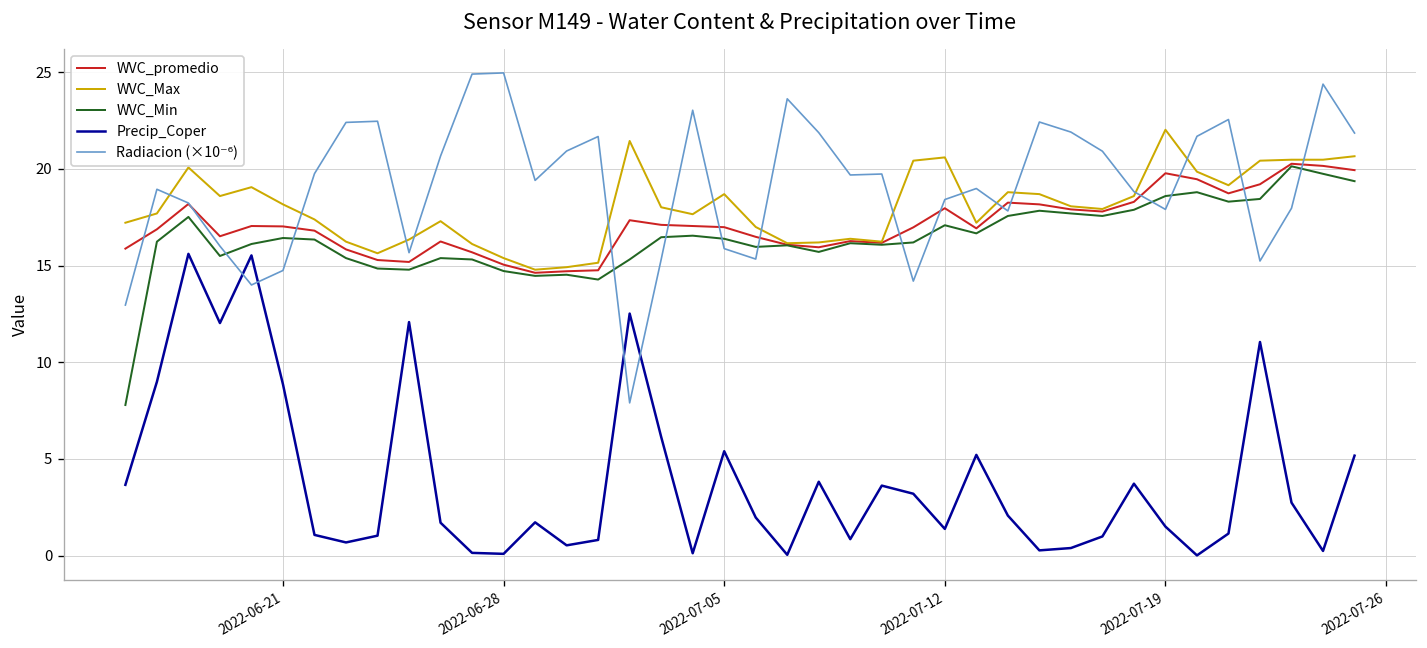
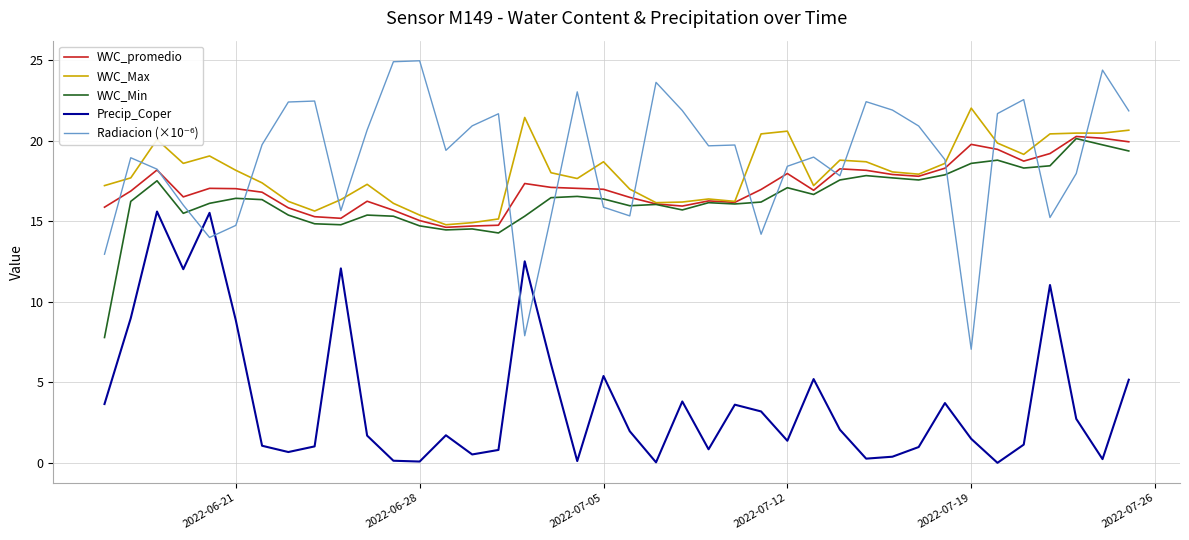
  {
    "WVC_promedio": {
      "2022-06-21": 17.0,
      "2022-06-28": 15.1,
      "2022-07-05": 17.0,
      "2022-07-12": 18.0,
      "2022-07-19": 19.8
    },
    "WVC_Max": {
      "2022-06-21": 18.2,
      "2022-06-28": 15.4,
      "2022-07-05": 18.7,
      "2022-07-12": 20.6,
      "2022-07-19": 22.0
    },
    "WVC_Min": {
      "2022-06-21": 16.4,
      "2022-06-28": 14.7,
      "2022-07-05": 16.4,
      "2022-07-12": 17.1,
      "2022-07-19": 18.6
    },
    "Precip_Coper": {
      "2022-06-21": 8.9,
      "2022-06-28": 0.1,
      "2022-07-05": 5.4,
      "2022-07-12": 1.4,
      "2022-07-19": 1.5
    },
    "Radiacion (×10⁻⁶)": {
      "2022-06-21": 14.8,
      "2022-06-28": 25.0,
      "2022-07-05": 15.9,
      "2022-07-12": 18.4,
-     "2022-07-19": 17.9
+     "2022-07-19": 7.1
    }
  }
